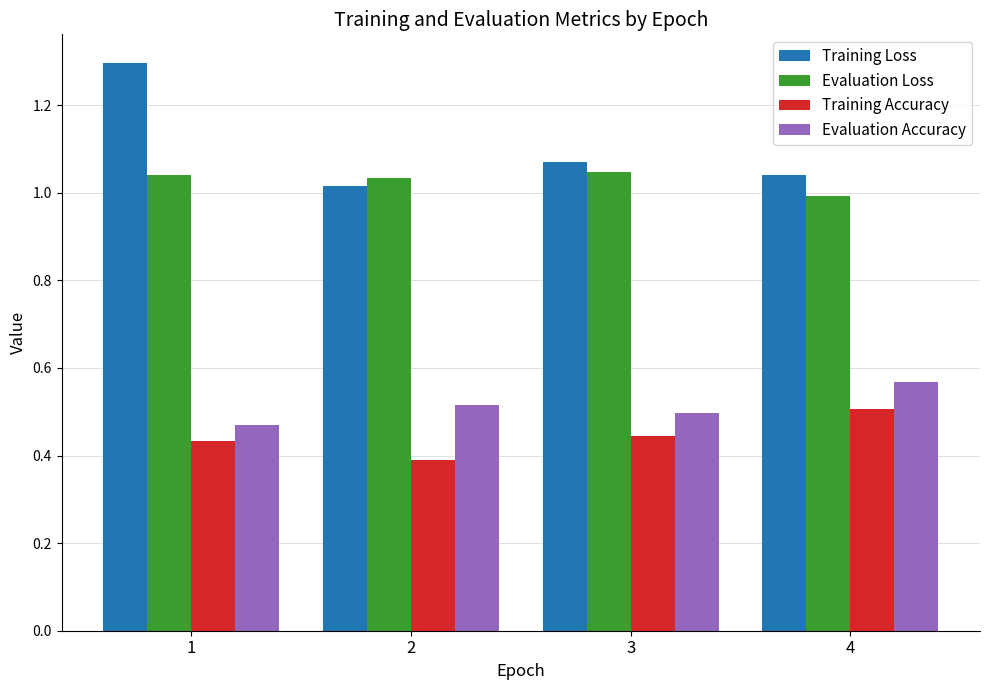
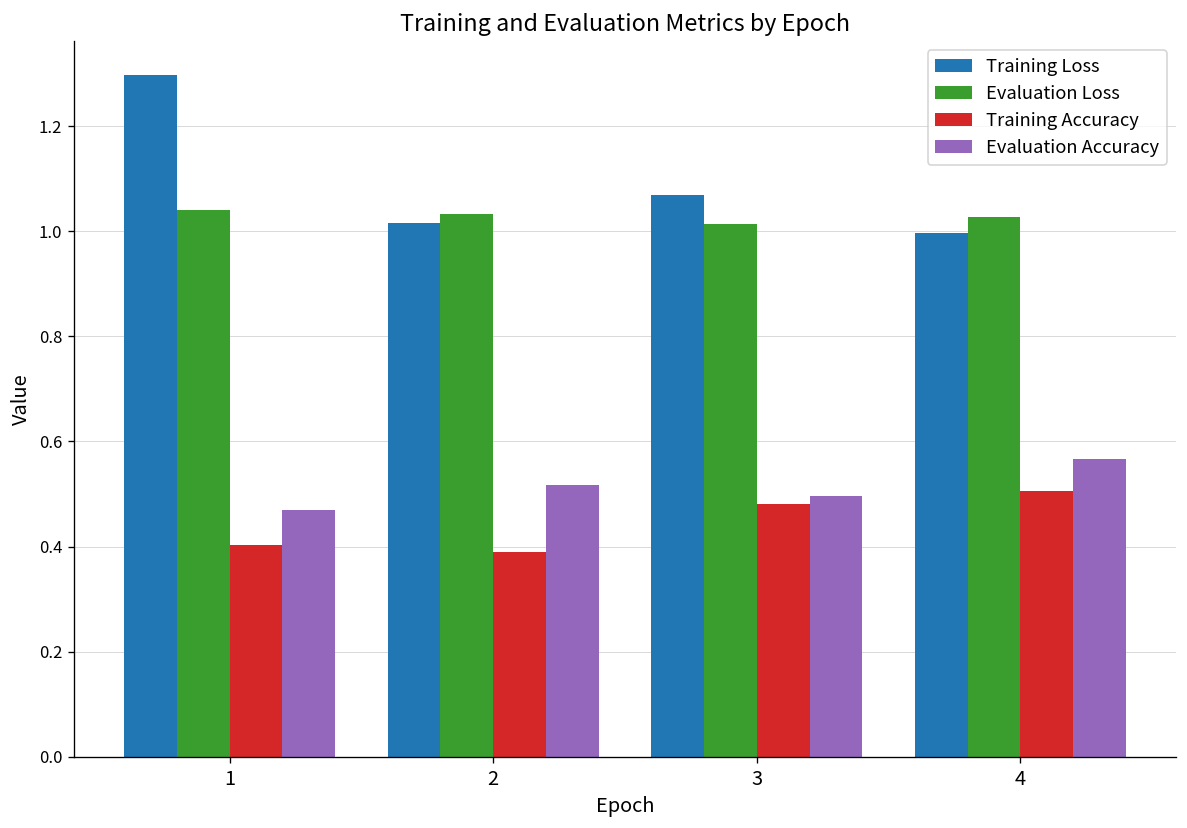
  {
    "Training Loss": {
      "1": 1.30,
      "2": 1.02,
      "3": 1.07,
-     "4": 1.04
+     "4": 1.00
    },
    "Evaluation Loss": {
      "1": 1.04,
      "2": 1.03,
-     "3": 1.05,
-     "4": 0.99
+     "3": 1.01,
+     "4": 1.03
    },
    "Training Accuracy": {
-     "1": 0.43,
+     "1": 0.40,
      "2": 0.39,
-     "3": 0.44,
+     "3": 0.48,
      "4": 0.51
    },
    "Evaluation Accuracy": {
      "1": 0.47,
      "2": 0.52,
      "3": 0.50,
      "4": 0.57
    }
  }
